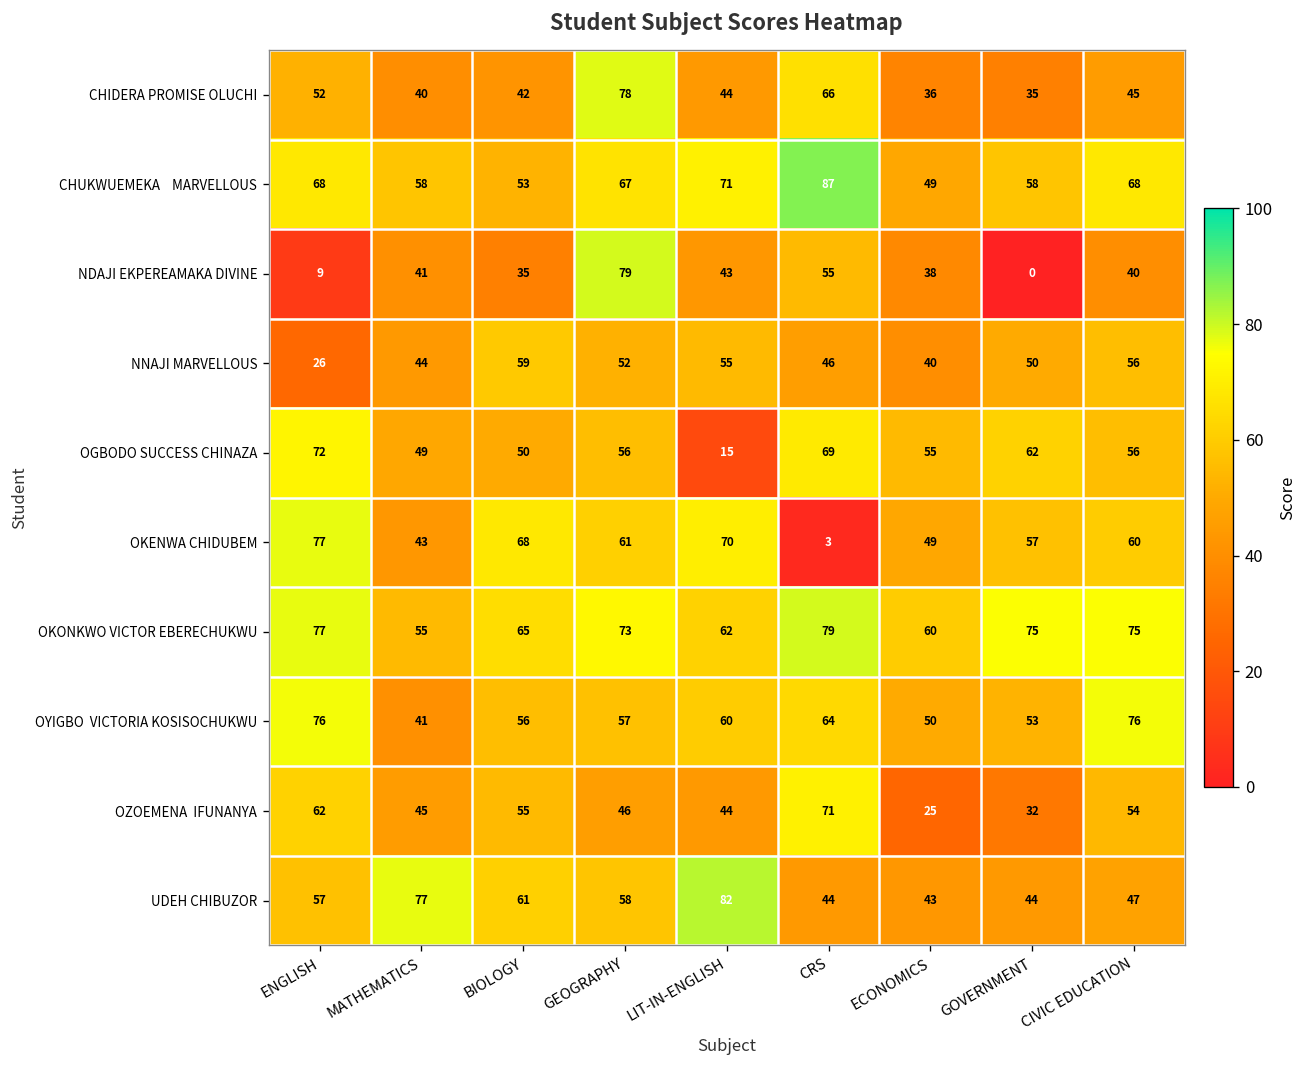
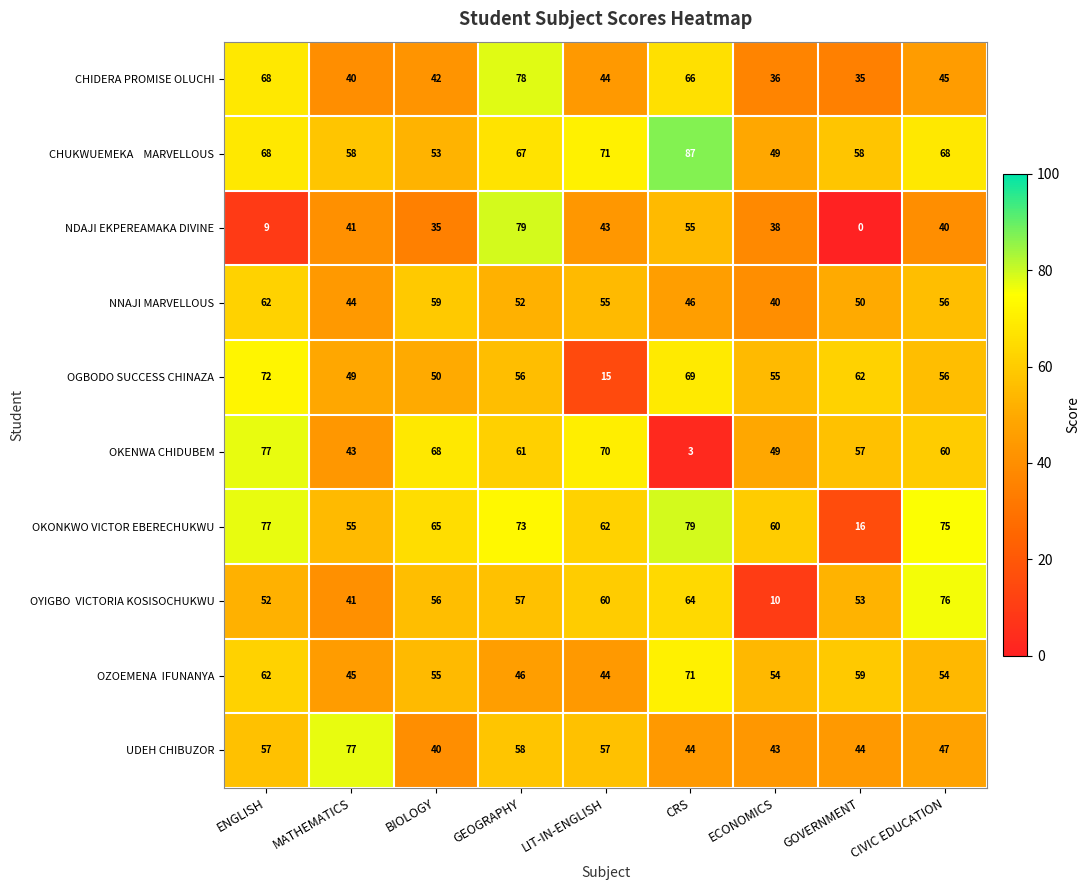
  {
    "CHIDERA PROMISE OLUCHI": {
-     "ENGLISH": 52,
+     "ENGLISH": 68,
      "MATHEMATICS": 40,
      "BIOLOGY": 42,
      "GEOGRAPHY": 78,
      "LIT-IN-ENGLISH": 44,
      "CRS": 66,
      "ECONOMICS": 36,
      "GOVERNMENT": 35,
      "CIVIC EDUCATION": 45
    },
    "CHUKWUEMEKA MARVELLOUS": {
      "ENGLISH": 68,
      "MATHEMATICS": 58,
      "BIOLOGY": 53,
      "GEOGRAPHY": 67,
      "LIT-IN-ENGLISH": 71,
      "CRS": 87,
      "ECONOMICS": 49,
      "GOVERNMENT": 58,
      "CIVIC EDUCATION": 68
    },
    "NDAJI EKPEREAMAKA DIVINE": {
      "ENGLISH": 9,
      "MATHEMATICS": 41,
      "BIOLOGY": 35,
      "GEOGRAPHY": 79,
      "LIT-IN-ENGLISH": 43,
      "CRS": 55,
      "ECONOMICS": 38,
      "GOVERNMENT": 0,
      "CIVIC EDUCATION": 40
    },
    "NNAJI MARVELLOUS": {
-     "ENGLISH": 26,
+     "ENGLISH": 62,
      "MATHEMATICS": 44,
      "BIOLOGY": 59,
      "GEOGRAPHY": 52,
      "LIT-IN-ENGLISH": 55,
      "CRS": 46,
      "ECONOMICS": 40,
      "GOVERNMENT": 50,
      "CIVIC EDUCATION": 56
    },
    "OGBODO SUCCESS CHINAZA": {
      "ENGLISH": 72,
      "MATHEMATICS": 49,
      "BIOLOGY": 50,
      "GEOGRAPHY": 56,
      "LIT-IN-ENGLISH": 15,
      "CRS": 69,
      "ECONOMICS": 55,
      "GOVERNMENT": 62,
      "CIVIC EDUCATION": 56
    },
    "OKENWA CHIDUBEM": {
      "ENGLISH": 77,
      "MATHEMATICS": 43,
      "BIOLOGY": 68,
      "GEOGRAPHY": 61,
      "LIT-IN-ENGLISH": 70,
      "CRS": 3,
      "ECONOMICS": 49,
      "GOVERNMENT": 57,
      "CIVIC EDUCATION": 60
    },
    "OKONKWO VICTOR EBERECHUKWU": {
      "ENGLISH": 77,
      "MATHEMATICS": 55,
      "BIOLOGY": 65,
      "GEOGRAPHY": 73,
      "LIT-IN-ENGLISH": 62,
      "CRS": 79,
      "ECONOMICS": 60,
-     "GOVERNMENT": 75,
+     "GOVERNMENT": 16,
      "CIVIC EDUCATION": 75
    },
    "OYIGBO VICTORIA KOSISOCHUKWU": {
-     "ENGLISH": 76,
+     "ENGLISH": 52,
      "MATHEMATICS": 41,
      "BIOLOGY": 56,
      "GEOGRAPHY": 57,
      "LIT-IN-ENGLISH": 60,
      "CRS": 64,
-     "ECONOMICS": 50,
+     "ECONOMICS": 10,
      "GOVERNMENT": 53,
      "CIVIC EDUCATION": 76
    },
    "OZOEMENA IFUNANYA": {
      "ENGLISH": 62,
      "MATHEMATICS": 45,
      "BIOLOGY": 55,
      "GEOGRAPHY": 46,
      "LIT-IN-ENGLISH": 44,
      "CRS": 71,
-     "ECONOMICS": 25,
-     "GOVERNMENT": 32,
+     "ECONOMICS": 54,
+     "GOVERNMENT": 59,
      "CIVIC EDUCATION": 54
    },
    "UDEH CHIBUZOR": {
      "ENGLISH": 57,
      "MATHEMATICS": 77,
-     "BIOLOGY": 61,
+     "BIOLOGY": 40,
      "GEOGRAPHY": 58,
-     "LIT-IN-ENGLISH": 82,
+     "LIT-IN-ENGLISH": 57,
      "CRS": 44,
      "ECONOMICS": 43,
      "GOVERNMENT": 44,
      "CIVIC EDUCATION": 47
    }
  }
